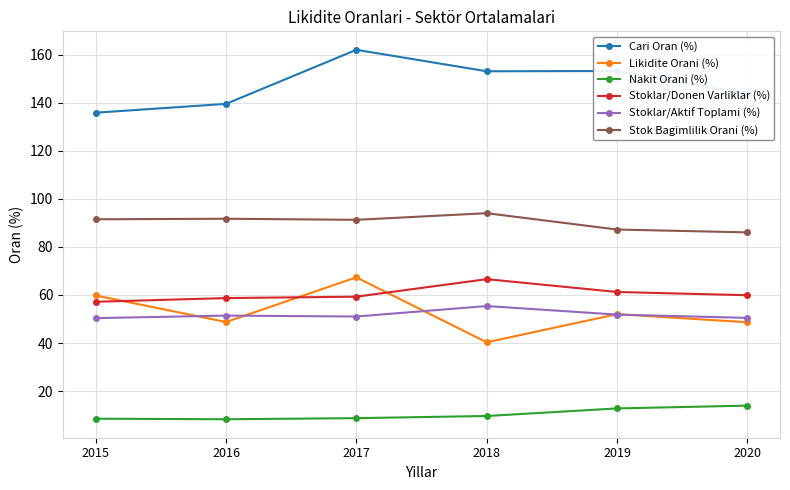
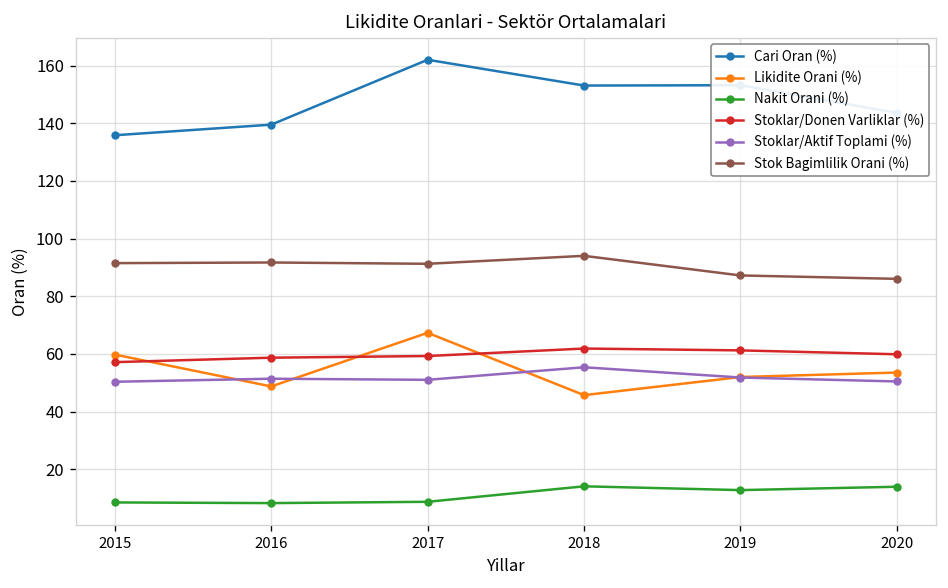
  {
    "Cari Oran (%)": {
      "2015": 136,
      "2016": 140,
      "2017": 162,
      "2018": 153
    },
    "Likidite Orani (%)": {
      "2015": 60,
      "2016": 49,
      "2017": 67,
-     "2018": 40,
-     "2020": 49
+     "2018": 46,
+     "2020": 54
    },
    "Nakit Orani (%)": {
      "2015": 9,
      "2016": 8,
      "2017": 9,
-     "2018": 10,
+     "2018": 14,
      "2019": 13,
      "2020": 14
    },
    "Stoklar/Donen Varliklar (%)": {
      "2015": 57,
      "2016": 59,
      "2017": 59,
-     "2018": 67,
+     "2018": 62,
      "2019": 61,
      "2020": 60
    },
    "Stoklar/Aktif Toplami (%)": {
      "2015": 50,
      "2016": 51,
      "2017": 51,
      "2018": 55,
      "2020": 50
    },
    "Stok Bagimlilik Orani (%)": {
      "2015": 92,
      "2016": 92,
      "2017": 91,
      "2018": 94,
      "2019": 87,
      "2020": 86
    }
  }
